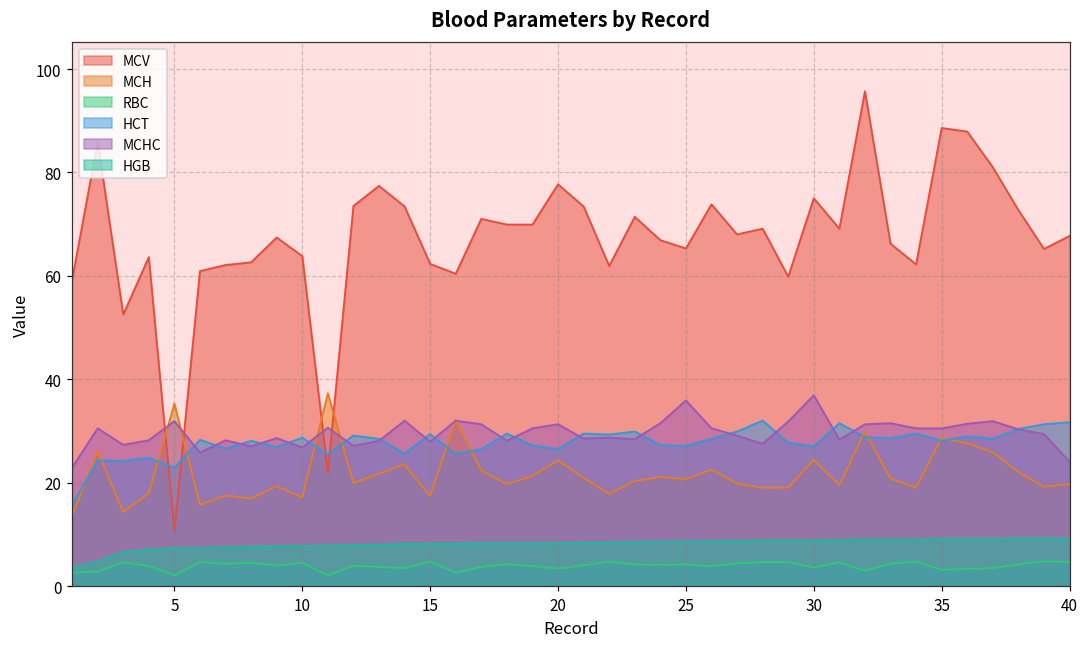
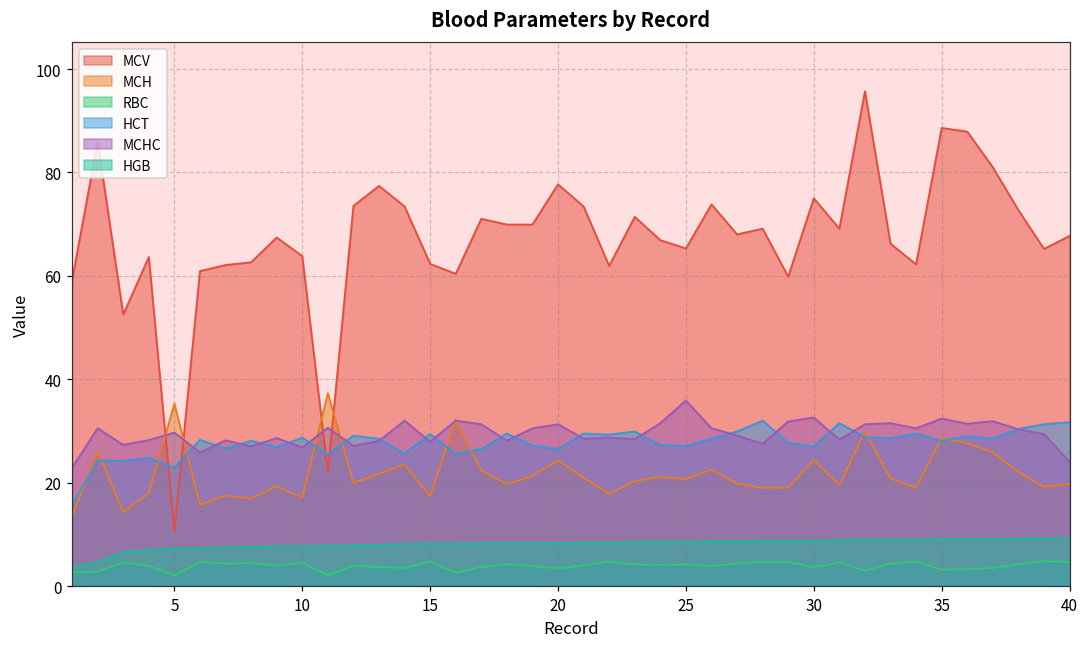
  {
    "MCHC": {
-     "5": 32,
+     "5": 30,
      "10": 27,
      "15": 28,
      "20": 31,
      "25": 36,
-     "30": 37,
-     "35": 31,
+     "30": 33,
+     "35": 32,
      "40": 24
    }
  }
